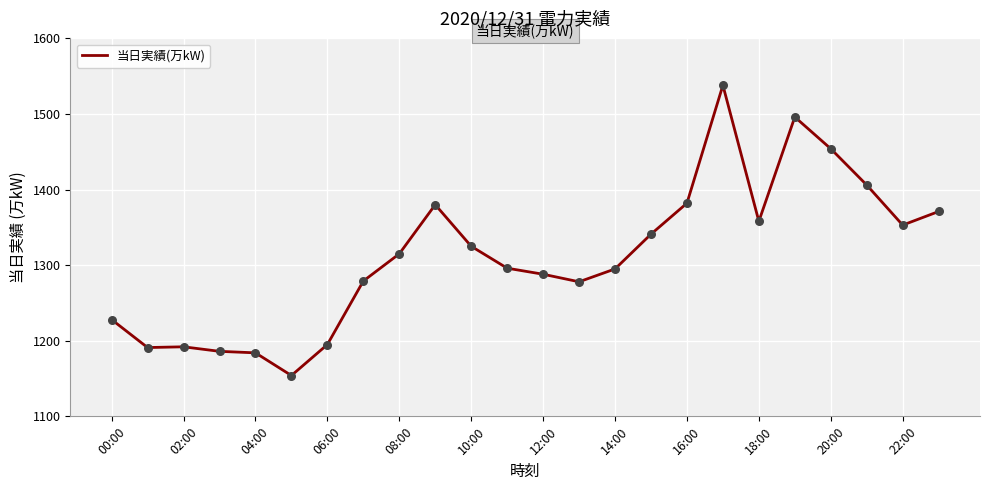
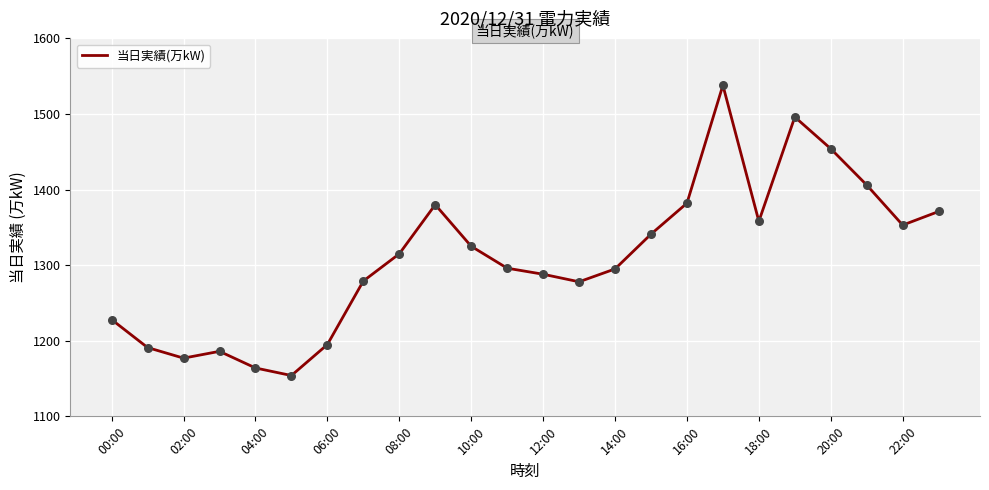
  {
    "00:00": 1230,
-   "02:00": 1190,
-   "04:00": 1180,
+   "02:00": 1180,
+   "04:00": 1160,
    "06:00": 1200,
    "08:00": 1320,
    "10:00": 1330,
    "12:00": 1290,
    "14:00": 1300,
    "16:00": 1380,
    "18:00": 1360,
    "20:00": 1450,
    "22:00": 1350
  }
